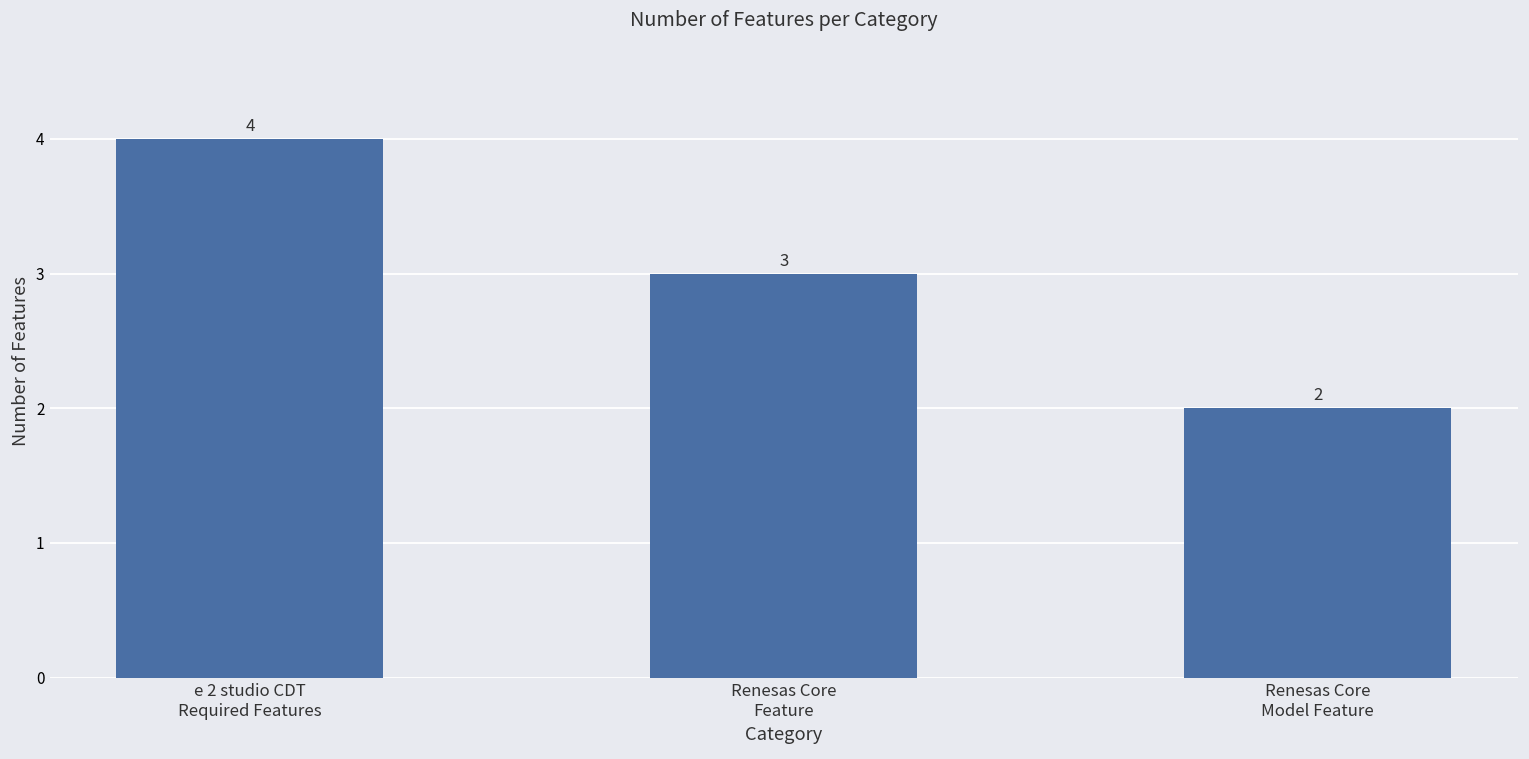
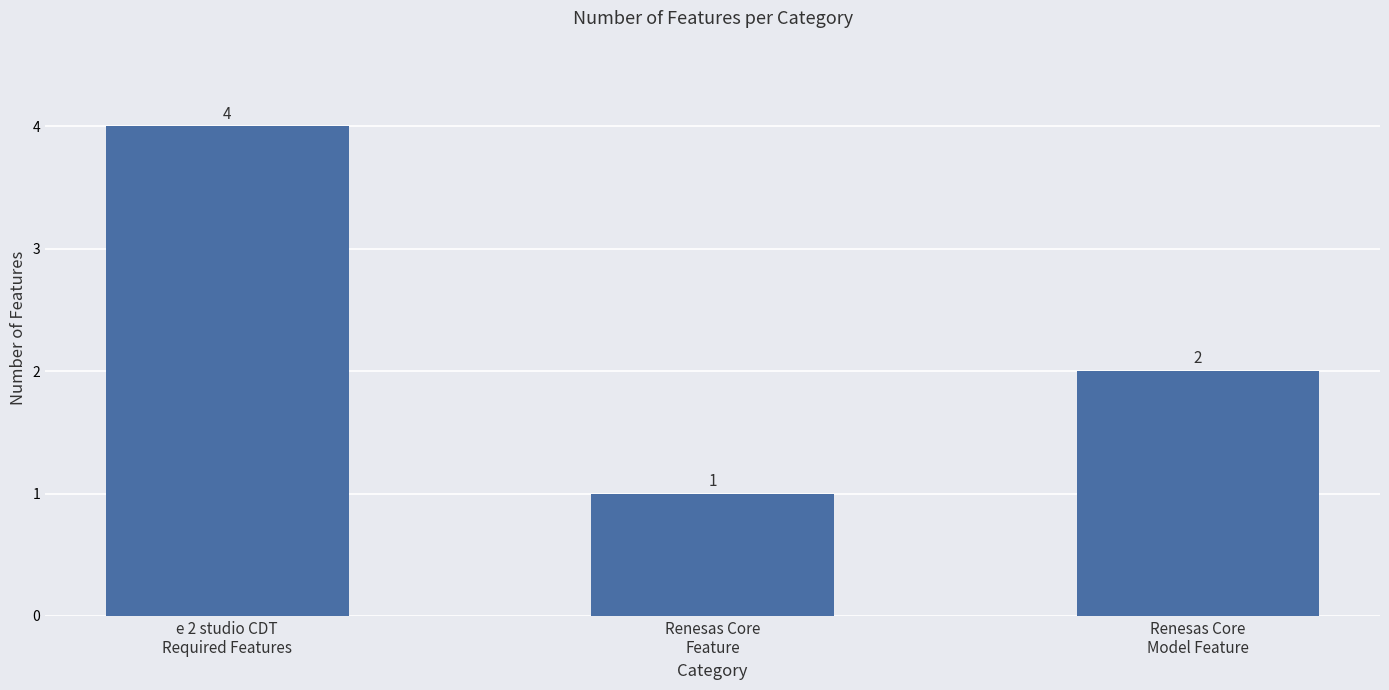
  {
    "e 2 studio CDT Required Features": 4,
-   "Renesas Core Feature": 3,
+   "Renesas Core Feature": 1,
    "Renesas Core Model Feature": 2
  }
